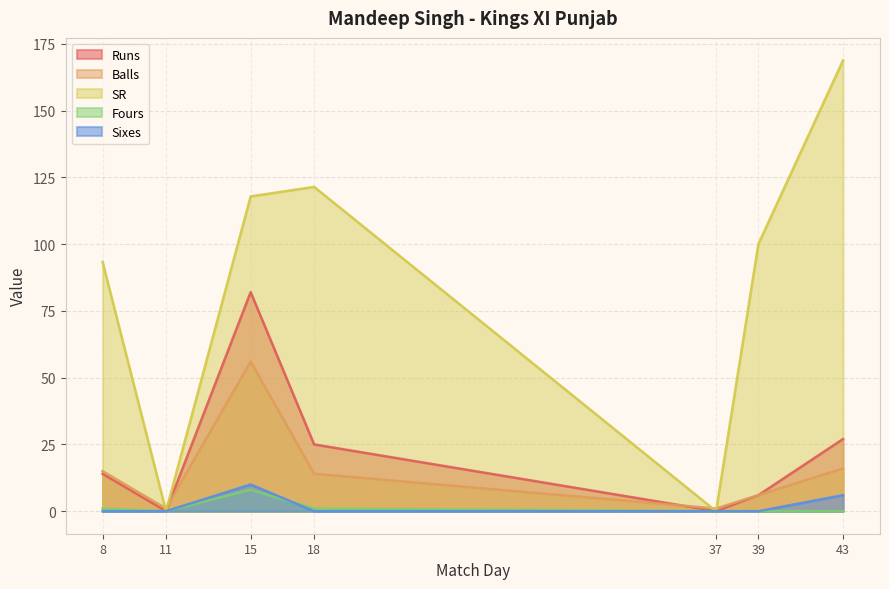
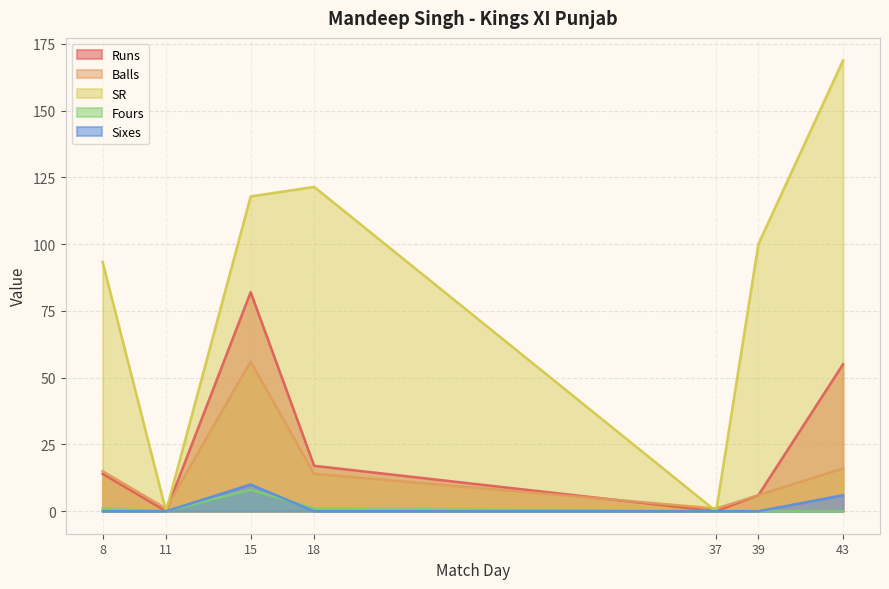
  {
    "Runs": {
      "8": 14,
      "15": 82,
-     "18": 25,
-     "43": 27
+     "18": 17,
+     "43": 55
    },
    "Fours": {
      "8": 1,
      "15": 8,
      "18": 1,
      "43": 0
    },
    "Sixes": {
      "8": 0,
      "15": 10,
      "18": 0,
      "43": 6
    }
  }
